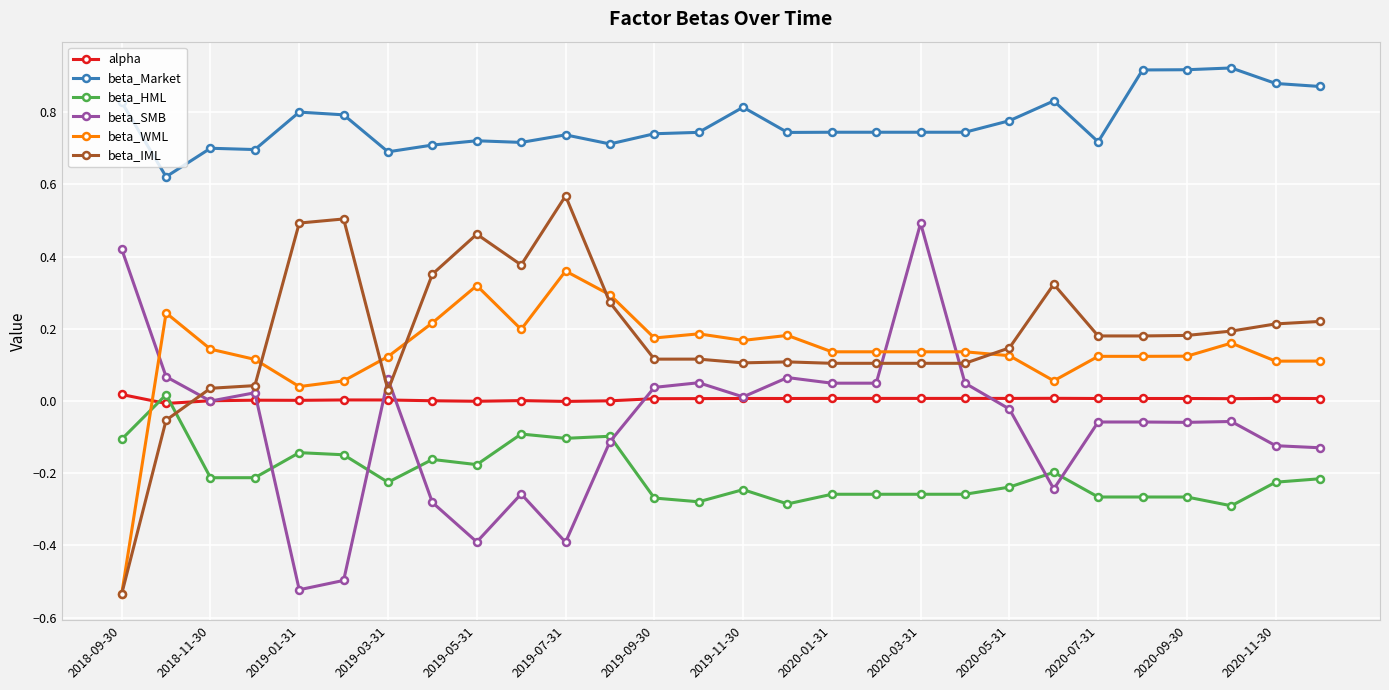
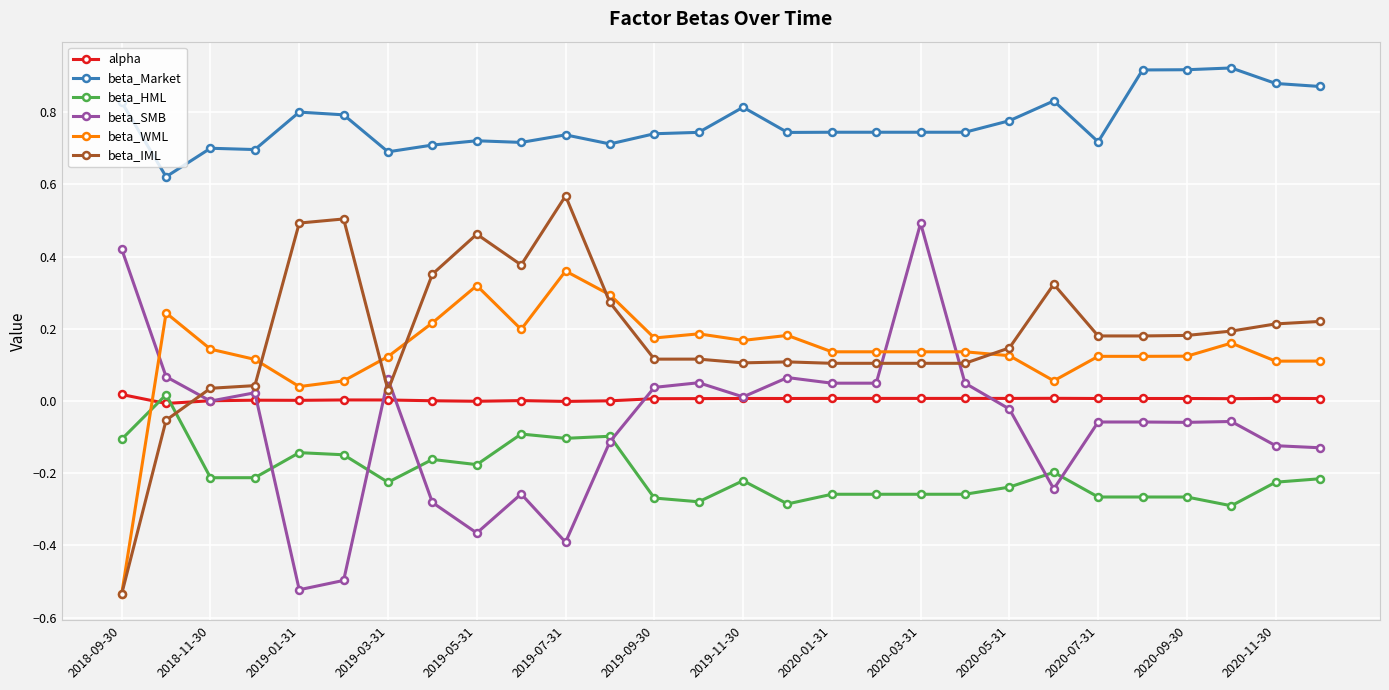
  {
    "alpha": {
      "2018-09-30": 0.02,
      "2019-01-31": 0.00,
      "2019-03-31": 0.00,
      "2019-05-31": 0.00,
      "2019-07-31": 0.00,
      "2019-09-30": 0.01,
      "2020-01-31": 0.01,
      "2020-03-31": 0.01,
      "2020-05-31": 0.01,
      "2020-07-31": 0.01,
      "2020-09-30": 0.01,
      "2020-11-30": 0.01
    },
    "beta_Market": {
      "2018-11-30": 0.70,
      "2019-01-31": 0.80,
      "2019-03-31": 0.69,
      "2019-05-31": 0.72,
      "2019-07-31": 0.74,
      "2019-09-30": 0.74,
      "2019-11-30": 0.81,
      "2020-01-31": 0.74,
      "2020-03-31": 0.74,
      "2020-05-31": 0.78,
      "2020-07-31": 0.72,
      "2020-09-30": 0.92,
      "2020-11-30": 0.88
    },
    "beta_HML": {
      "2018-09-30": -0.11,
      "2018-11-30": -0.21,
      "2019-01-31": -0.14,
      "2019-03-31": -0.23,
      "2019-05-31": -0.18,
      "2019-07-31": -0.10,
      "2019-09-30": -0.27,
-     "2019-11-30": -0.25,
+     "2019-11-30": -0.22,
      "2020-01-31": -0.26,
      "2020-03-31": -0.26,
      "2020-05-31": -0.24,
      "2020-07-31": -0.27,
      "2020-09-30": -0.27,
      "2020-11-30": -0.22
    },
    "beta_SMB": {
      "2018-09-30": 0.42,
      "2019-01-31": -0.52,
      "2019-03-31": 0.06,
-     "2019-05-31": -0.39,
+     "2019-05-31": -0.37,
      "2019-07-31": -0.39,
      "2019-09-30": 0.04,
      "2020-01-31": 0.05,
      "2020-03-31": 0.49,
      "2020-05-31": -0.02,
      "2020-07-31": -0.06,
      "2020-09-30": -0.06,
      "2020-11-30": -0.12
    },
    "beta_WML": {
      "2018-11-30": 0.14,
      "2019-01-31": 0.04,
      "2019-03-31": 0.12,
      "2019-05-31": 0.32,
      "2019-07-31": 0.36,
      "2019-09-30": 0.17,
      "2019-11-30": 0.17,
      "2020-01-31": 0.14,
      "2020-03-31": 0.14,
      "2020-05-31": 0.13,
      "2020-07-31": 0.12,
      "2020-09-30": 0.12,
      "2020-11-30": 0.11
    },
    "beta_IML": {
      "2018-11-30": 0.04,
      "2019-01-31": 0.49,
      "2019-03-31": 0.03,
      "2019-05-31": 0.46,
      "2019-07-31": 0.57,
      "2019-09-30": 0.12,
      "2019-11-30": 0.11,
      "2020-01-31": 0.10,
      "2020-03-31": 0.10,
      "2020-05-31": 0.15,
      "2020-07-31": 0.18,
      "2020-09-30": 0.18,
      "2020-11-30": 0.21
    }
  }
